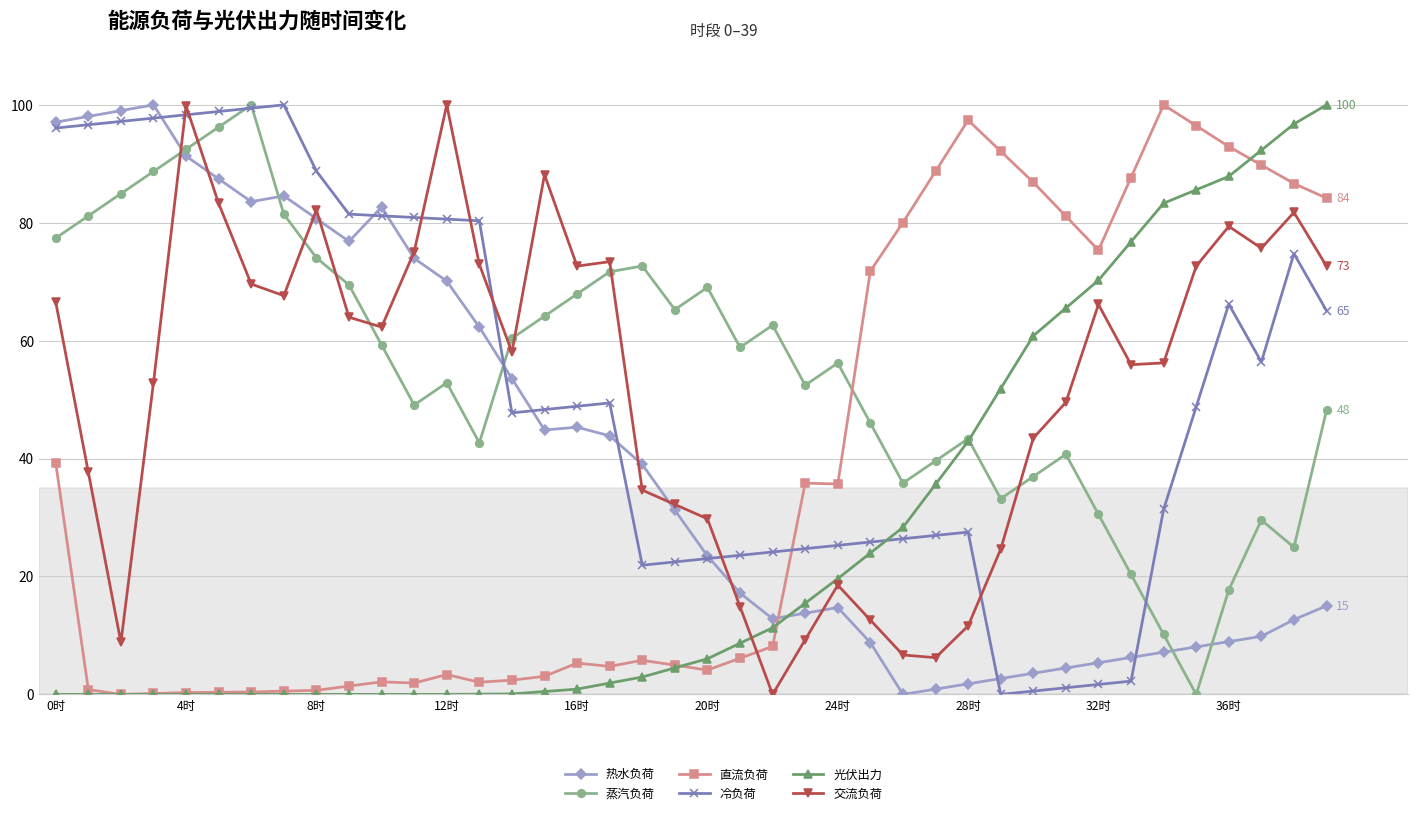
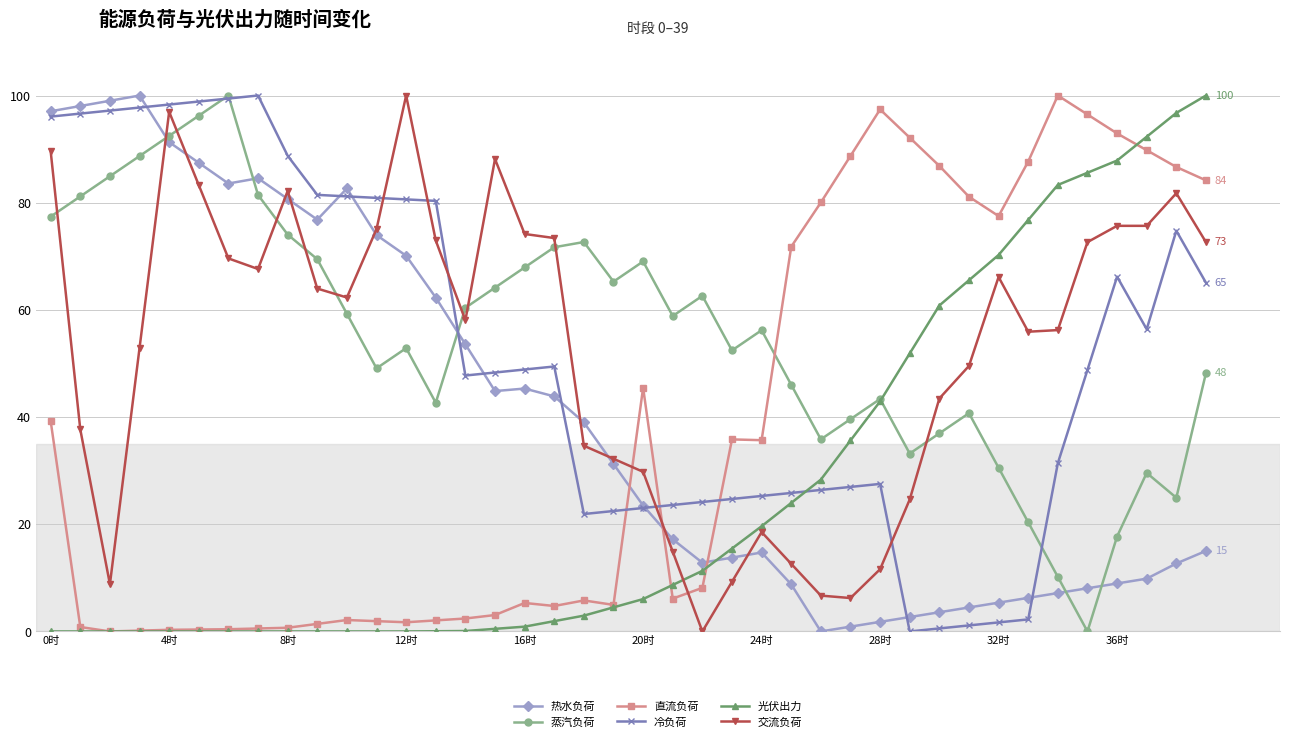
  {
    "直流负荷": {
      "0时": 39,
      "8时": 1,
-     "12时": 3,
+     "12时": 2,
      "16时": 5,
-     "20时": 4,
+     "20时": 45,
      "24时": 36,
      "28时": 97,
-     "32时": 75,
+     "32时": 78,
      "36时": 93
    },
    "交流负荷": {
-     "0时": 67,
-     "4时": 100,
+     "0时": 90,
+     "4时": 97,
      "8时": 82,
      "12时": 100,
-     "16时": 73,
+     "16时": 74,
      "20时": 30,
      "24时": 19,
      "28时": 12,
      "32时": 66,
-     "36时": 79
+     "36时": 76
    }
  }
